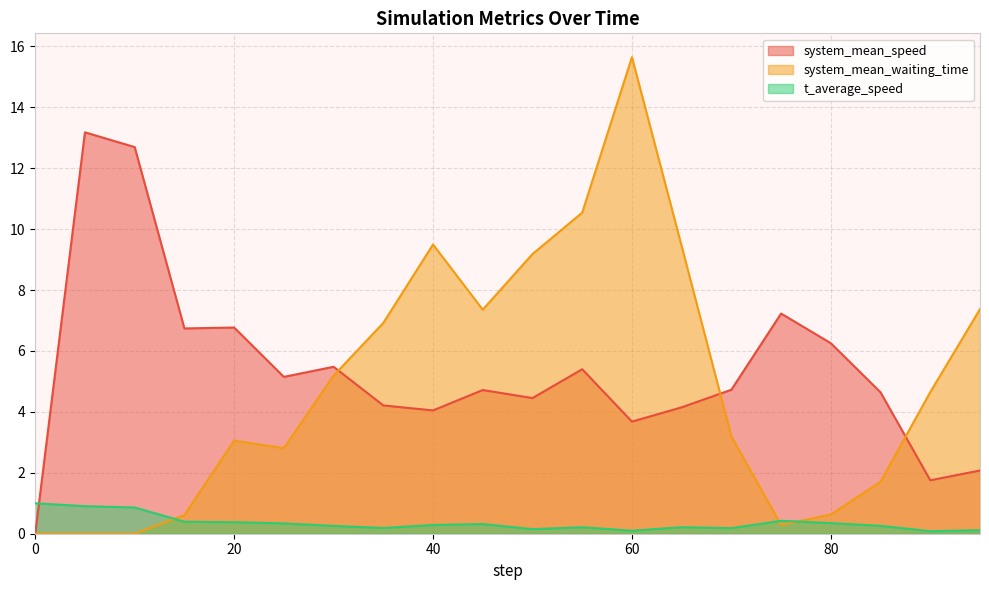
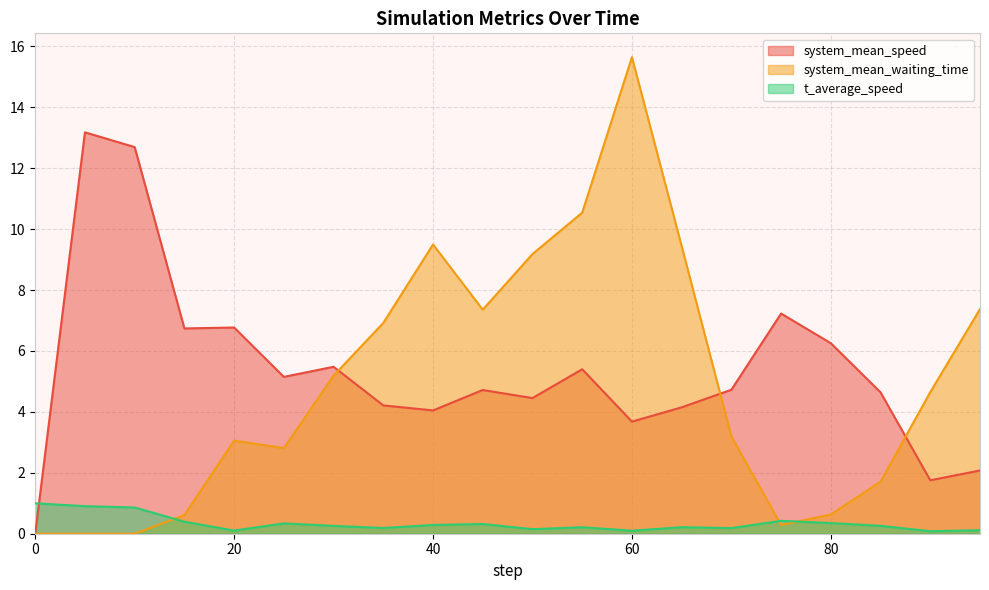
  {
    "system_mean_speed": {
      "20": 6.8,
      "40": 4.0,
      "60": 3.7,
      "80": 6.3
    },
    "system_mean_waiting_time": {
      "20": 3.1,
      "40": 9.5,
      "60": 15.6,
      "80": 0.6
    },
    "t_average_speed": {
      "0": 1.0,
-     "20": 0.4,
+     "20": 0.1,
      "40": 0.3,
      "60": 0.1,
      "80": 0.3
    }
  }
